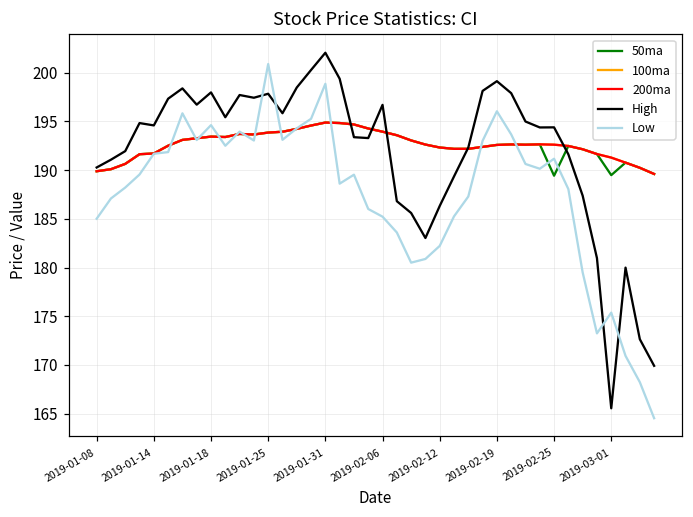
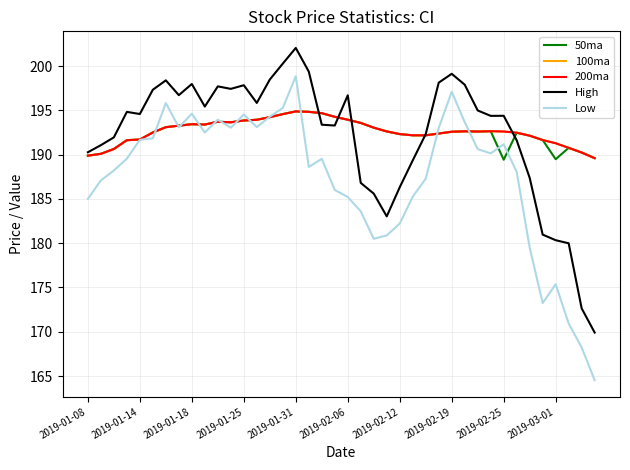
  {
    "50ma": {
      "2019-02-25": 189,
      "2019-03-01": 189
    },
    "200ma": {
      "2019-02-25": 193,
      "2019-03-01": 191
    },
    "High": {
      "2019-01-08": 190,
      "2019-01-14": 195,
      "2019-01-18": 198,
      "2019-01-25": 198,
      "2019-01-31": 202,
      "2019-02-06": 197,
      "2019-02-12": 186,
      "2019-02-19": 199,
      "2019-02-25": 194,
-     "2019-03-01": 166
+     "2019-03-01": 180
    },
    "Low": {
      "2019-01-08": 185,
      "2019-01-18": 195,
-     "2019-01-25": 201,
+     "2019-01-25": 195,
      "2019-01-31": 199,
      "2019-02-06": 185,
      "2019-02-12": 182,
-     "2019-02-19": 196,
+     "2019-02-19": 197,
      "2019-02-25": 191,
      "2019-03-01": 175
    }
  }
